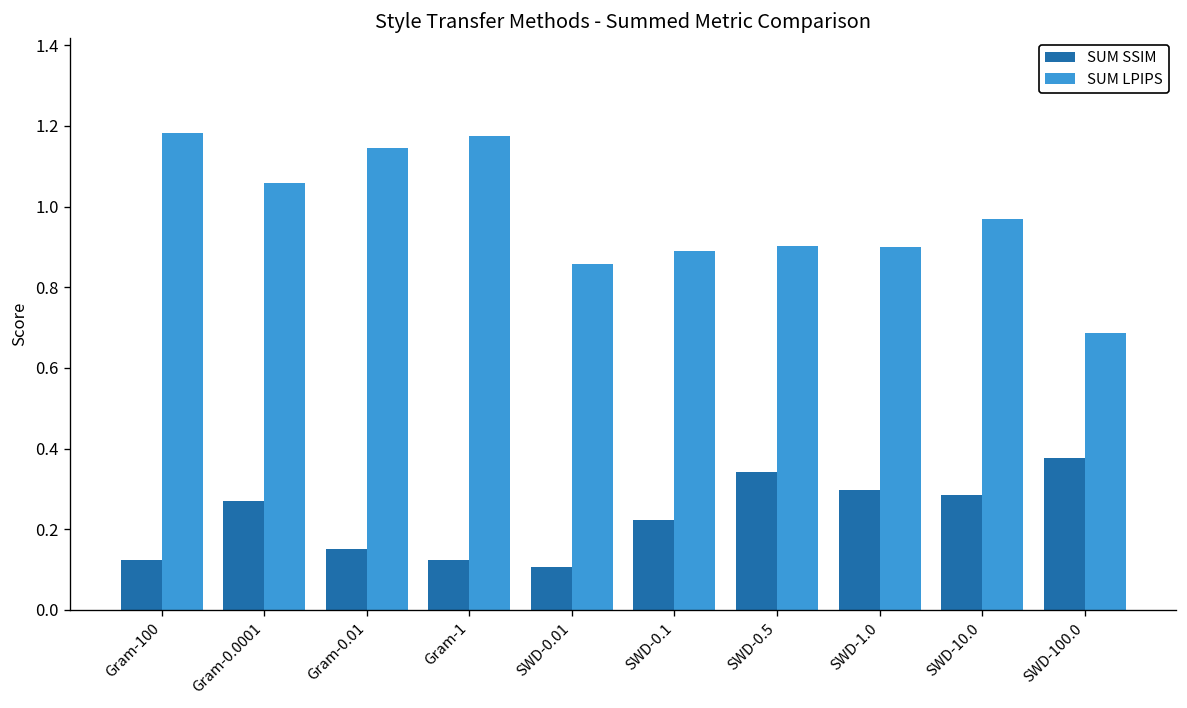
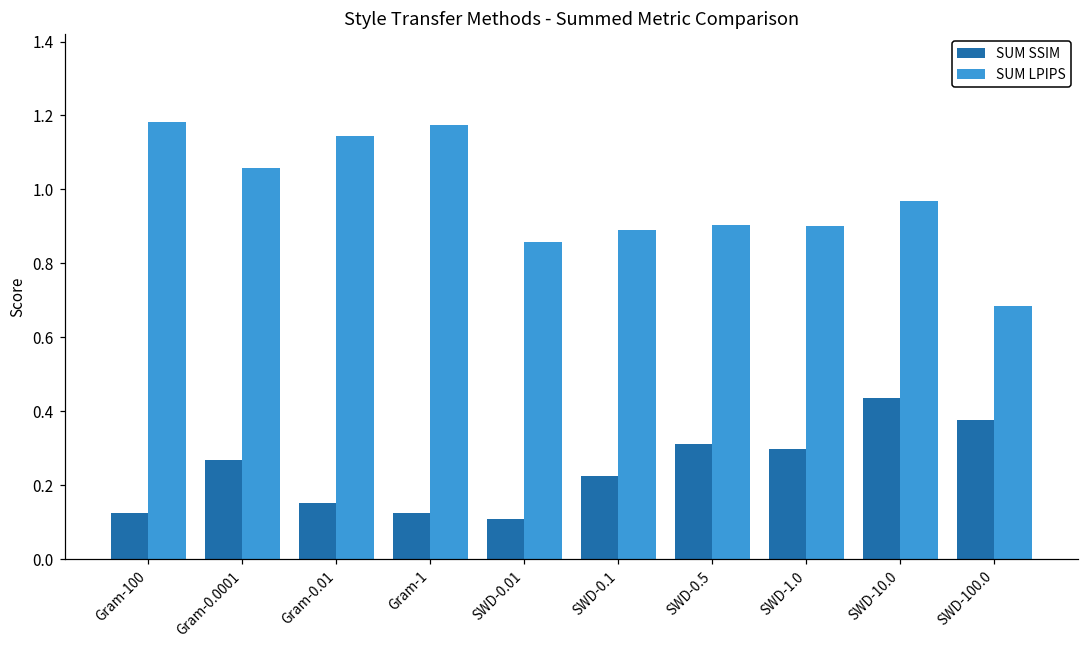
  {
    "SUM SSIM": {
      "Gram-100": 0.12,
      "Gram-0.0001": 0.27,
      "Gram-0.01": 0.15,
      "Gram-1": 0.12,
      "SWD-0.01": 0.11,
      "SWD-0.1": 0.22,
-     "SWD-0.5": 0.34,
+     "SWD-0.5": 0.31,
      "SWD-1.0": 0.30,
-     "SWD-10.0": 0.29,
+     "SWD-10.0": 0.43,
      "SWD-100.0": 0.38
    },
    "SUM LPIPS": {
      "Gram-100": 1.18,
      "Gram-0.0001": 1.06,
      "Gram-0.01": 1.15,
      "Gram-1": 1.17,
      "SWD-0.01": 0.86,
      "SWD-0.1": 0.89,
      "SWD-0.5": 0.90,
      "SWD-1.0": 0.90,
      "SWD-10.0": 0.97,
      "SWD-100.0": 0.69
    }
  }
